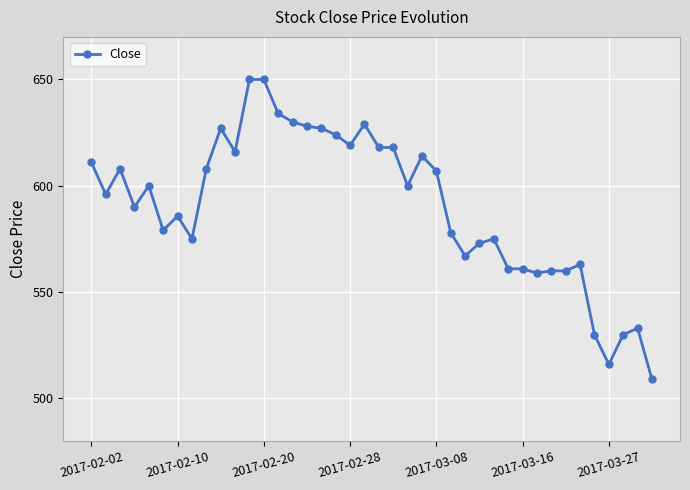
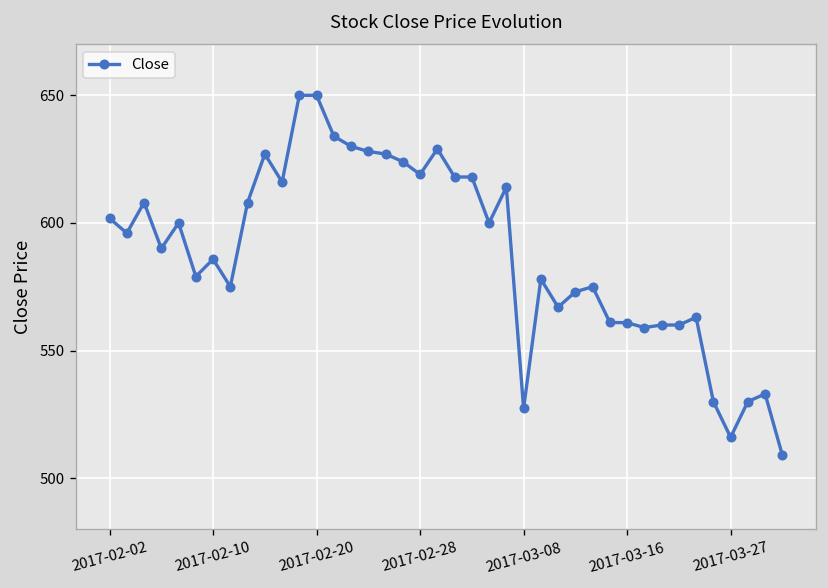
  {
-   "2017-02-02": 611,
+   "2017-02-02": 602,
    "2017-02-10": 586,
    "2017-02-20": 650,
    "2017-02-28": 619,
-   "2017-03-08": 607,
+   "2017-03-08": 527,
    "2017-03-16": 561,
    "2017-03-27": 516
  }
